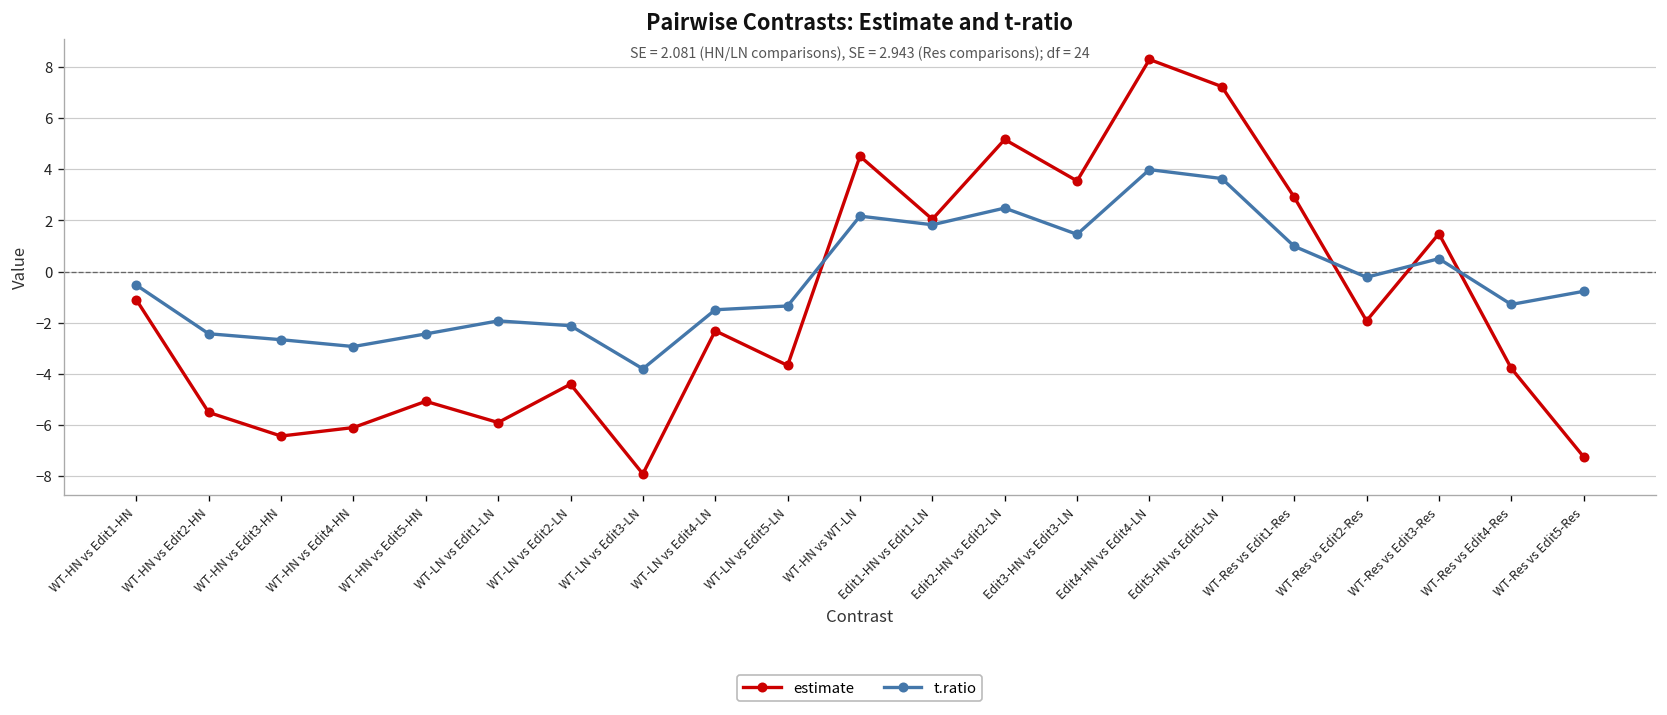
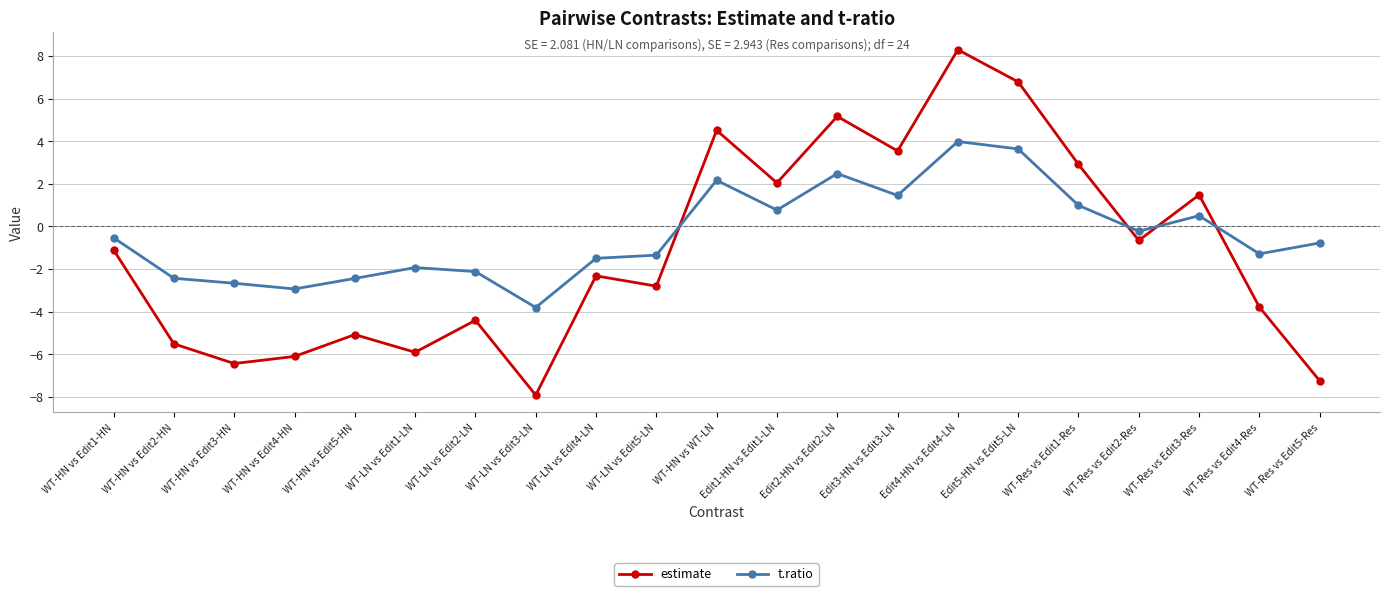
  {
    "estimate": {
      "WT-HN vs Edit1-HN": -1.1,
      "WT-HN vs Edit2-HN": -5.5,
      "WT-HN vs Edit3-HN": -6.4,
      "WT-HN vs Edit4-HN": -6.1,
      "WT-HN vs Edit5-HN": -5.1,
      "WT-LN vs Edit1-LN": -5.9,
      "WT-LN vs Edit2-LN": -4.4,
      "WT-LN vs Edit3-LN": -7.9,
      "WT-LN vs Edit4-LN": -2.3,
-     "WT-LN vs Edit5-LN": -3.7,
+     "WT-LN vs Edit5-LN": -2.8,
      "WT-HN vs WT-LN": 4.5,
      "Edit1-HN vs Edit1-LN": 2.0,
      "Edit2-HN vs Edit2-LN": 5.2,
      "Edit3-HN vs Edit3-LN": 3.5,
      "Edit4-HN vs Edit4-LN": 8.3,
-     "Edit5-HN vs Edit5-LN": 7.2,
+     "Edit5-HN vs Edit5-LN": 6.8,
      "WT-Res vs Edit1-Res": 2.9,
-     "WT-Res vs Edit2-Res": -1.9,
+     "WT-Res vs Edit2-Res": -0.7,
      "WT-Res vs Edit3-Res": 1.5,
      "WT-Res vs Edit4-Res": -3.8,
      "WT-Res vs Edit5-Res": -7.2
    },
    "t.ratio": {
      "WT-HN vs Edit1-HN": -0.5,
      "WT-HN vs Edit2-HN": -2.4,
      "WT-HN vs Edit3-HN": -2.7,
      "WT-HN vs Edit4-HN": -2.9,
      "WT-HN vs Edit5-HN": -2.4,
      "WT-LN vs Edit1-LN": -1.9,
      "WT-LN vs Edit2-LN": -2.1,
      "WT-LN vs Edit3-LN": -3.8,
      "WT-LN vs Edit4-LN": -1.5,
      "WT-LN vs Edit5-LN": -1.3,
      "WT-HN vs WT-LN": 2.2,
-     "Edit1-HN vs Edit1-LN": 1.8,
+     "Edit1-HN vs Edit1-LN": 0.8,
      "Edit2-HN vs Edit2-LN": 2.5,
      "Edit3-HN vs Edit3-LN": 1.5,
      "Edit4-HN vs Edit4-LN": 4.0,
      "Edit5-HN vs Edit5-LN": 3.6,
      "WT-Res vs Edit1-Res": 1.0,
      "WT-Res vs Edit2-Res": -0.2,
      "WT-Res vs Edit3-Res": 0.5,
      "WT-Res vs Edit4-Res": -1.3,
      "WT-Res vs Edit5-Res": -0.8
    }
  }
